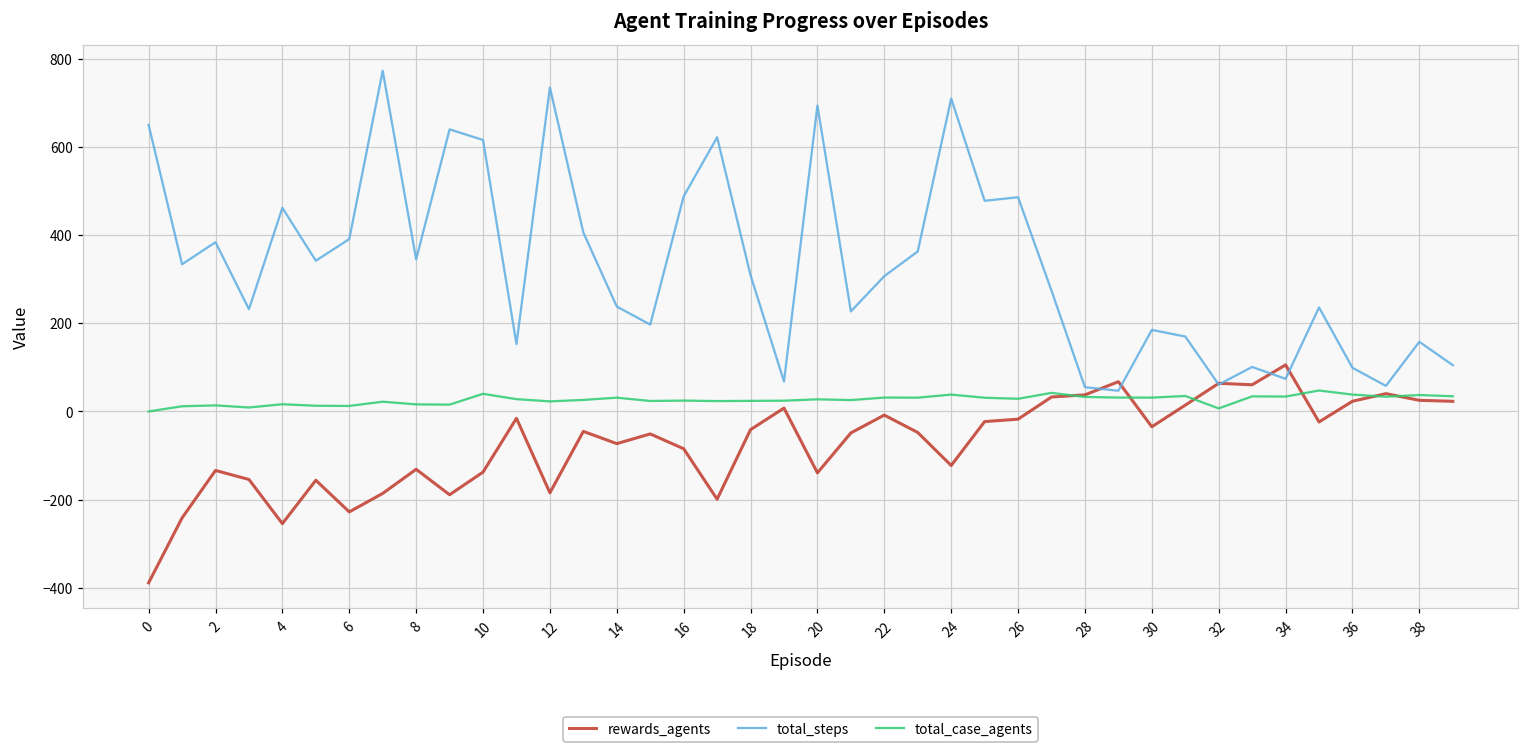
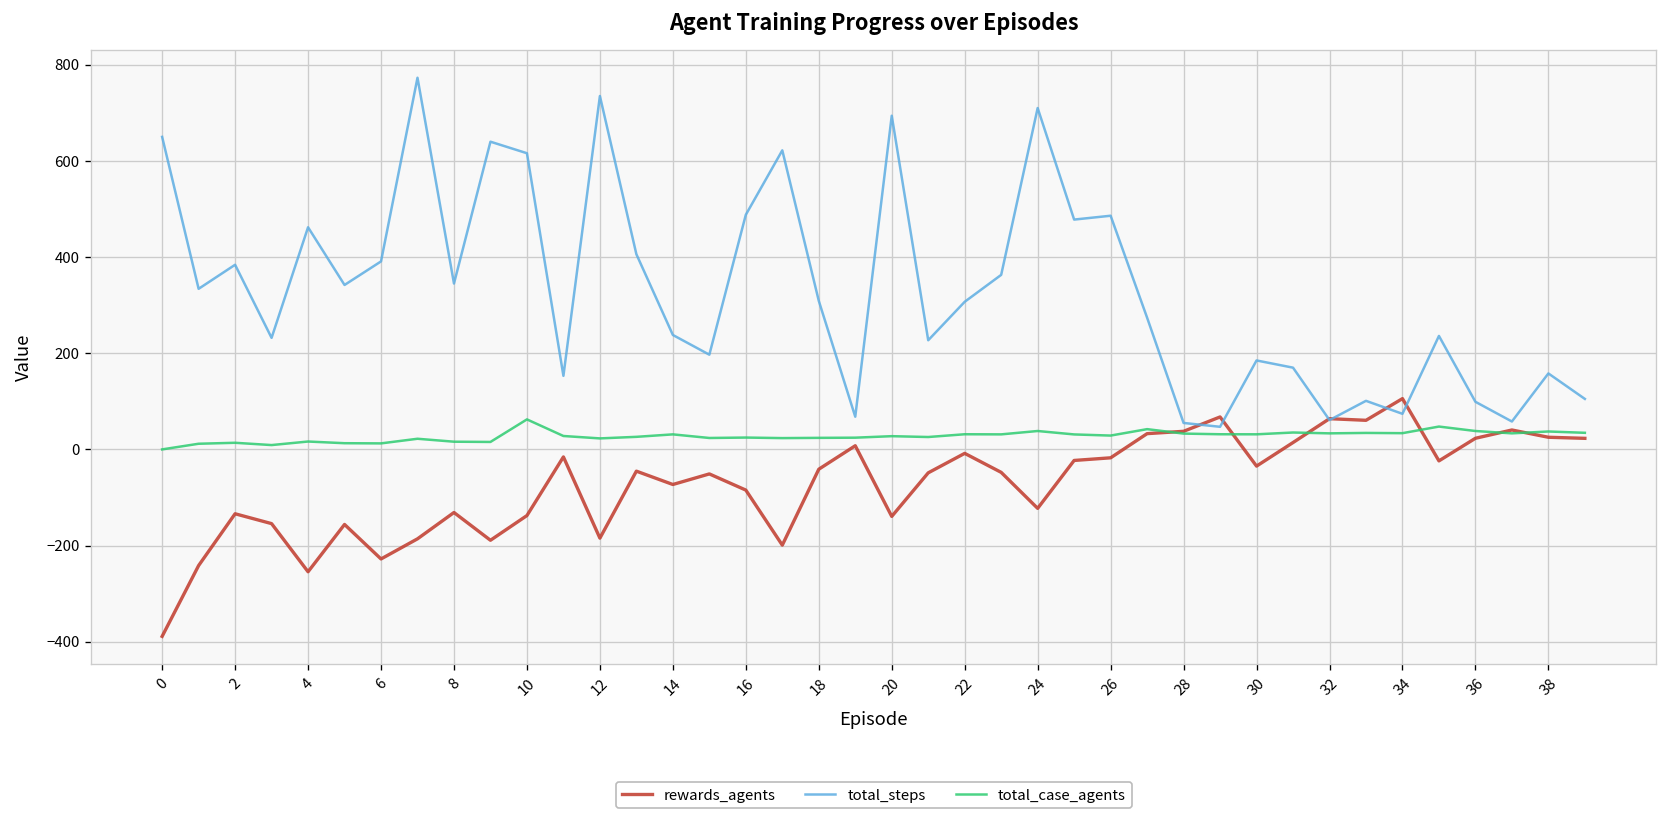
  {
    "rewards_agents": {
      "0": -390,
      "2": -130,
      "4": -250,
      "6": -230,
      "8": -130,
      "10": -140,
      "12": -180,
      "14": -70,
      "16": -80,
      "18": -40,
      "20": -140,
      "22": -10,
      "24": -120,
      "26": -20,
      "30": -30,
      "34": 110,
      "36": 20,
      "38": 30
    },
    "total_steps": {
      "0": 650,
      "2": 380,
      "4": 460,
      "6": 390,
      "8": 350,
      "10": 620,
      "12": 740,
      "14": 240,
      "16": 490,
      "18": 310,
      "20": 690,
      "22": 310,
      "24": 710,
      "26": 490,
      "28": 60,
      "30": 190,
      "34": 70,
      "36": 100,
      "38": 160
    },
    "total_case_agents": {
      "0": 0,
      "2": 10,
      "4": 20,
      "6": 10,
      "8": 20,
-     "10": 40,
+     "10": 60,
      "12": 20,
      "14": 30,
      "16": 20,
      "18": 20,
      "20": 30,
      "22": 30,
      "24": 40,
      "26": 30,
      "30": 30,
-     "32": 10,
+     "32": 30,
      "34": 30,
      "36": 40,
      "38": 40
    }
  }
